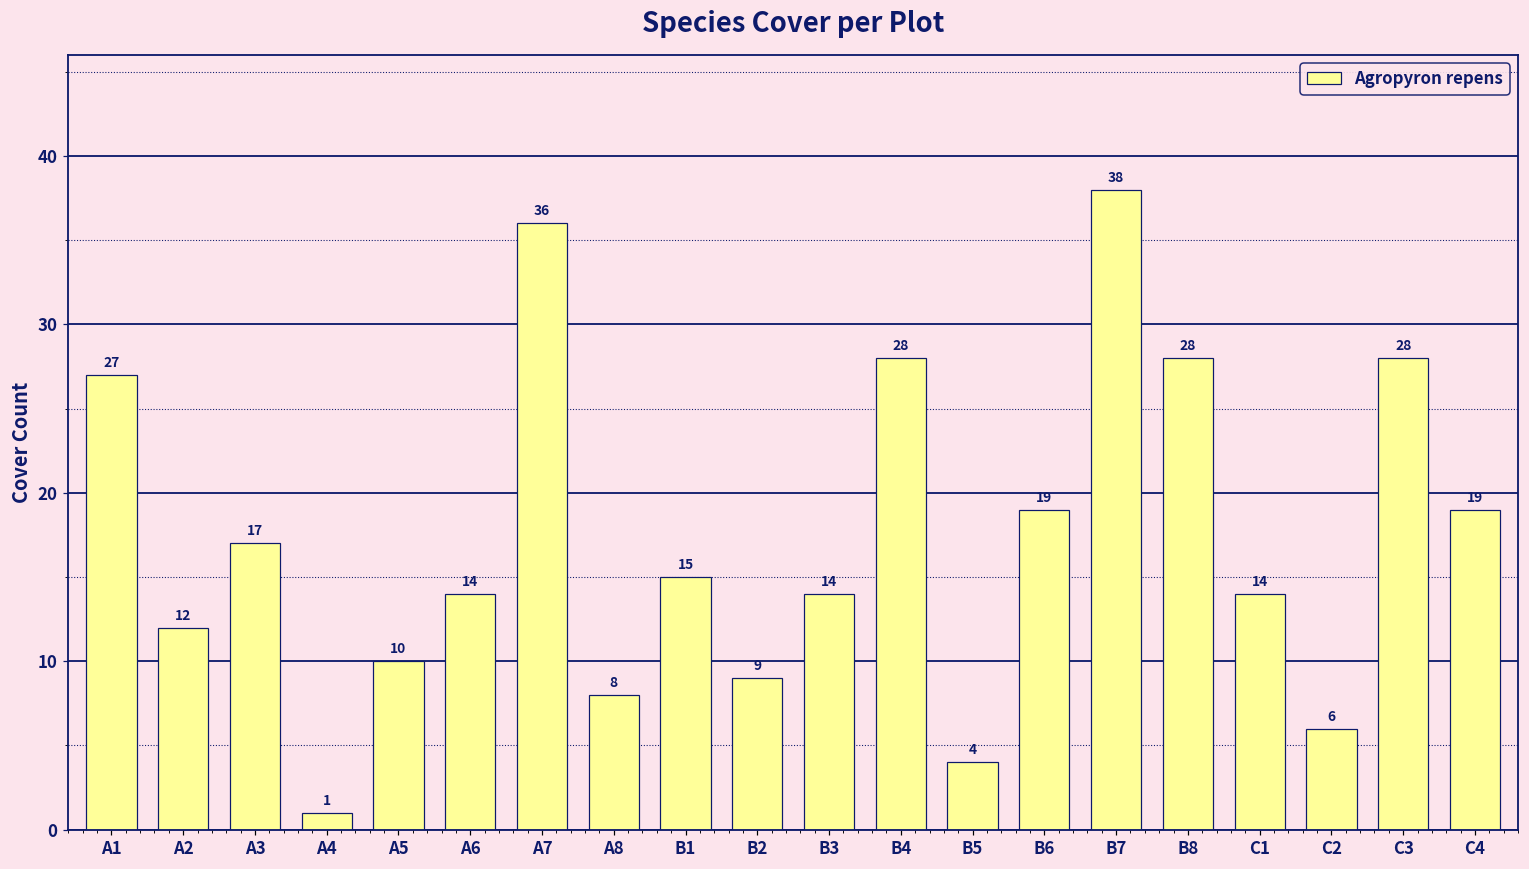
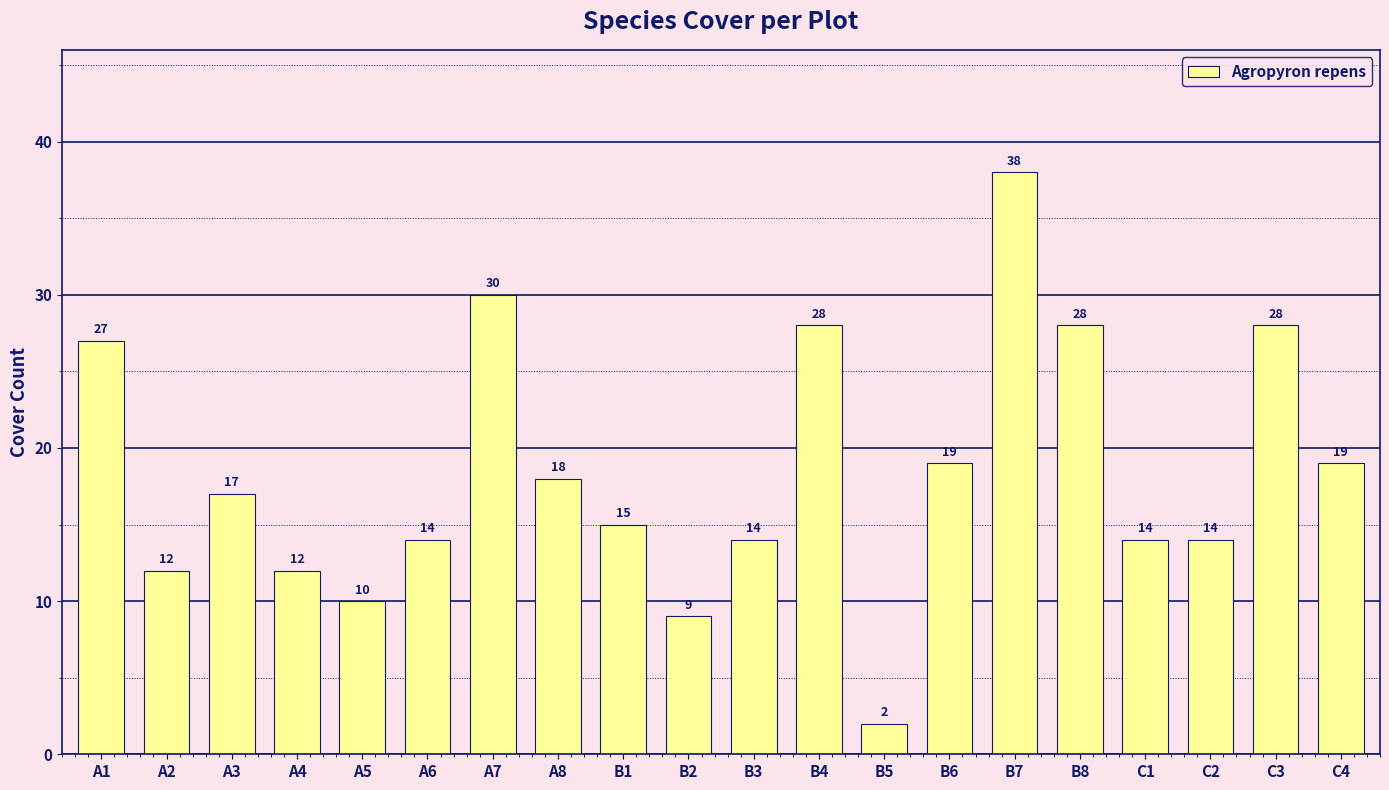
  {
    "A1": 27,
    "A2": 12,
    "A3": 17,
-   "A4": 1,
+   "A4": 12,
    "A5": 10,
    "A6": 14,
-   "A7": 36,
-   "A8": 8,
+   "A7": 30,
+   "A8": 18,
    "B1": 15,
    "B2": 9,
    "B3": 14,
    "B4": 28,
-   "B5": 4,
+   "B5": 2,
    "B6": 19,
    "B7": 38,
    "B8": 28,
    "C1": 14,
-   "C2": 6,
+   "C2": 14,
    "C3": 28,
    "C4": 19
  }
